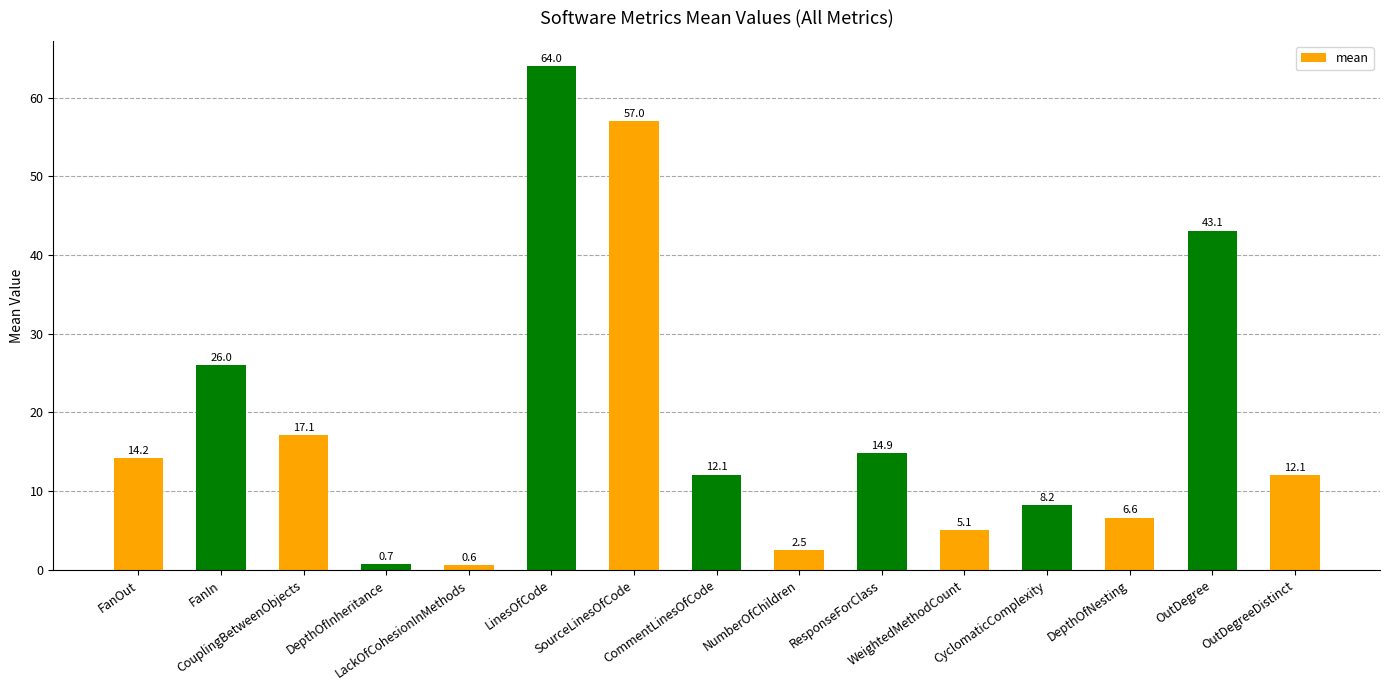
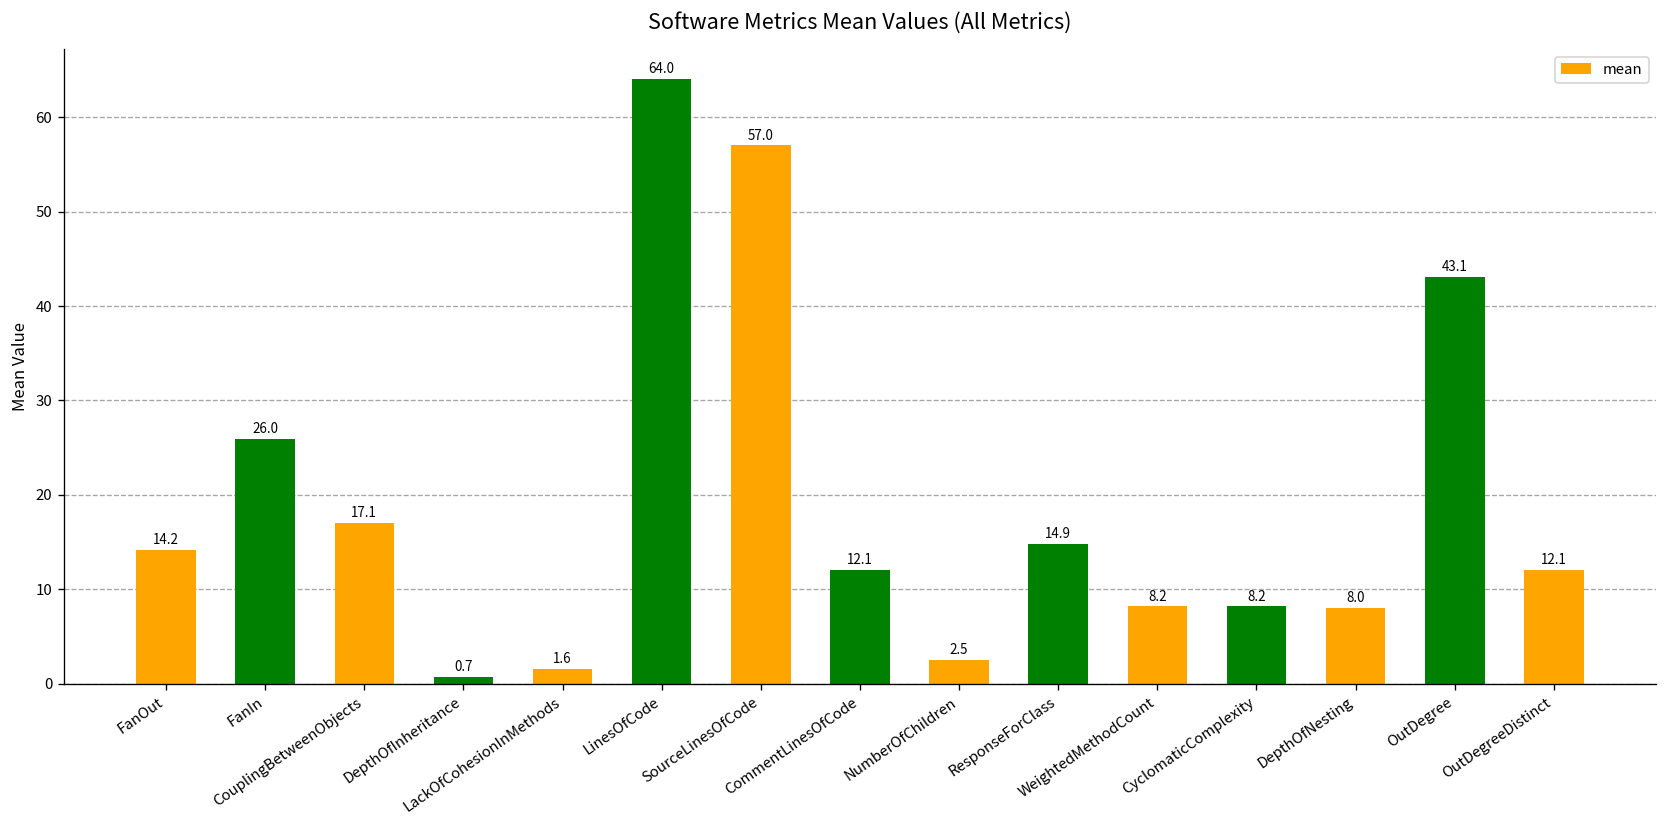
  {
    "FanOut": 14.2,
    "FanIn": 26.0,
    "CouplingBetweenObjects": 17.1,
    "DepthOfInheritance": 0.7,
-   "LackOfCohesionInMethods": 0.6,
+   "LackOfCohesionInMethods": 1.6,
    "LinesOfCode": 64.0,
    "SourceLinesOfCode": 57.0,
    "CommentLinesOfCode": 12.1,
    "NumberOfChildren": 2.5,
    "ResponseForClass": 14.9,
-   "WeightedMethodCount": 5.1,
+   "WeightedMethodCount": 8.2,
    "CyclomaticComplexity": 8.2,
-   "DepthOfNesting": 6.6,
+   "DepthOfNesting": 8.0,
    "OutDegree": 43.1,
    "OutDegreeDistinct": 12.1
  }
